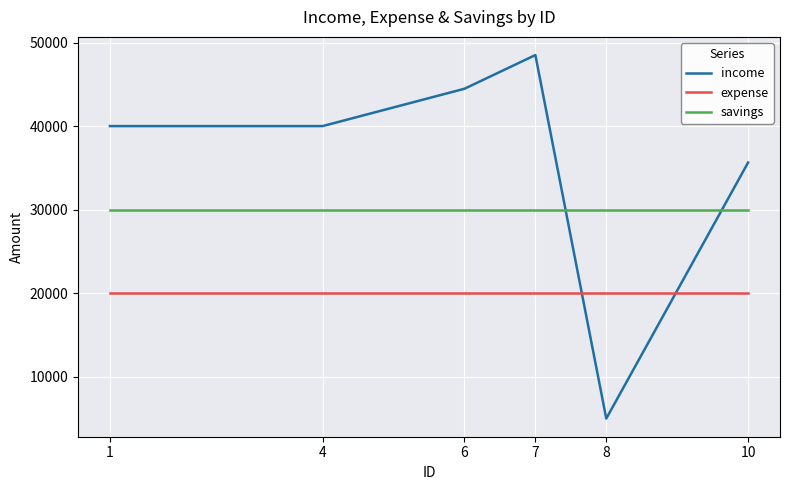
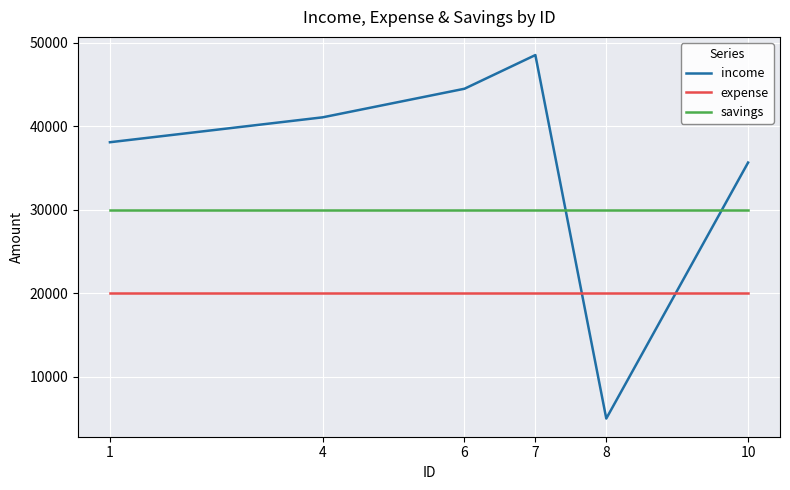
  {
    "income": {
-     "1": 40000,
-     "4": 40000,
+     "1": 38000,
+     "4": 41000,
      "6": 44000,
      "7": 49000,
      "8": 5000,
      "10": 36000
    },
    "expense": {
      "1": 20000,
      "4": 20000,
      "6": 20000,
      "7": 20000,
      "8": 20000,
      "10": 20000
    },
    "savings": {
      "1": 30000,
      "4": 30000,
      "6": 30000,
      "7": 30000,
      "8": 30000,
      "10": 30000
    }
  }
